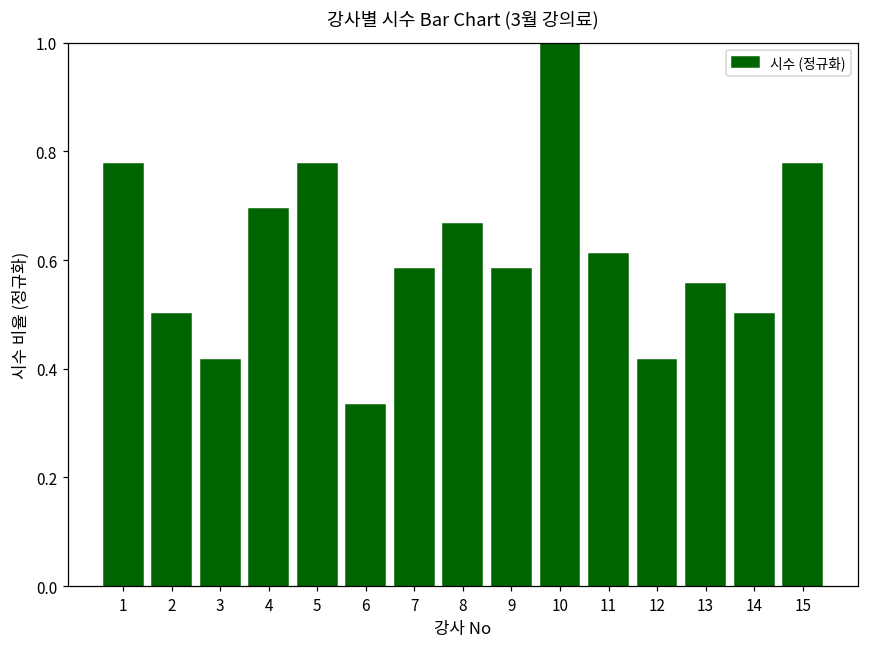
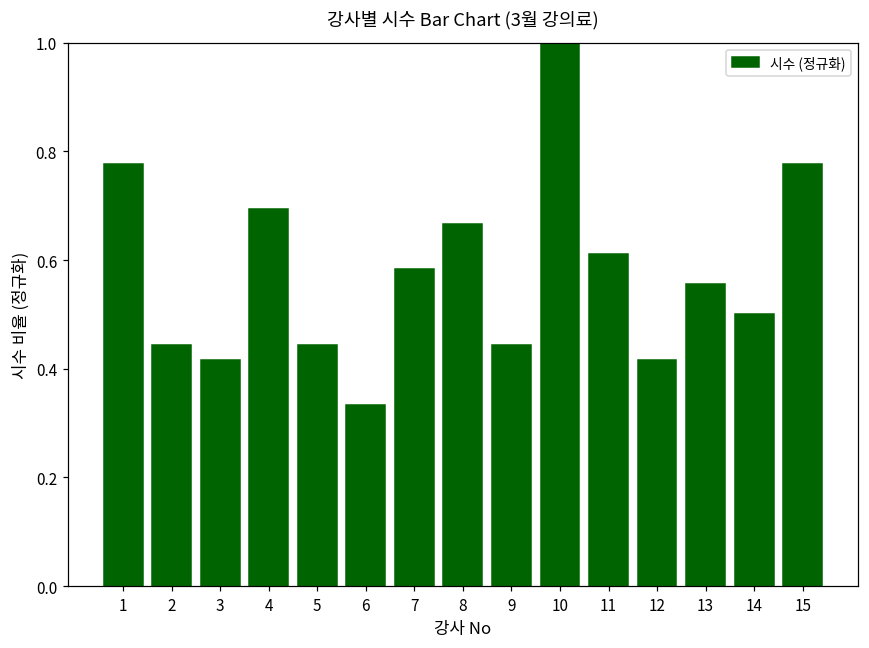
  {
    "1": 0.78,
-   "2": 0.50,
+   "2": 0.44,
    "3": 0.42,
    "4": 0.69,
-   "5": 0.78,
+   "5": 0.44,
    "6": 0.33,
    "7": 0.58,
    "8": 0.67,
-   "9": 0.58,
+   "9": 0.44,
    "10": 1.00,
    "11": 0.61,
    "12": 0.42,
    "13": 0.56,
    "14": 0.50,
    "15": 0.78
  }
